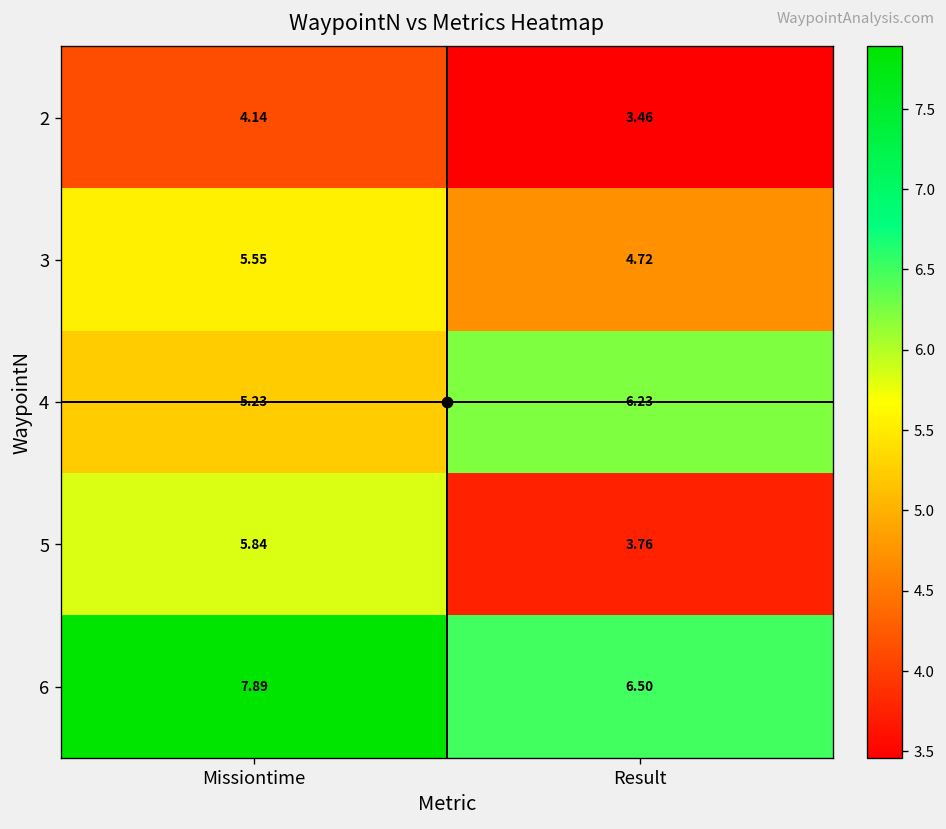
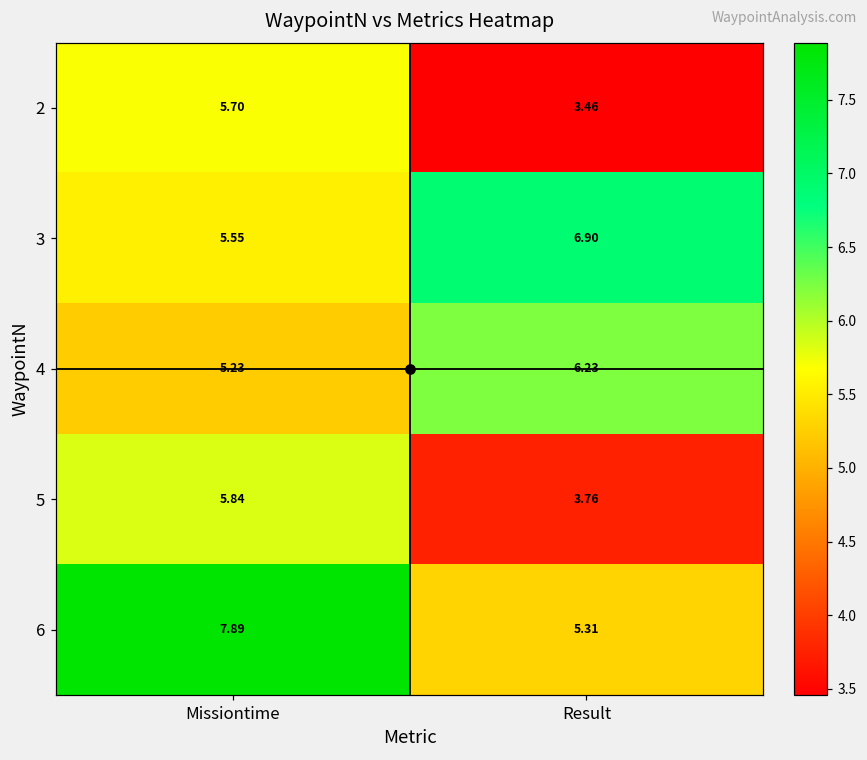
  {
    "2": {
-     "Missiontime": 4.14,
+     "Missiontime": 5.70,
      "Result": 3.46
    },
    "3": {
      "Missiontime": 5.55,
-     "Result": 4.72
+     "Result": 6.90
    },
    "4": {
      "Missiontime": 5.23,
      "Result": 6.23
    },
    "5": {
      "Missiontime": 5.84,
      "Result": 3.76
    },
    "6": {
      "Missiontime": 7.89,
-     "Result": 6.50
+     "Result": 5.31
    }
  }
